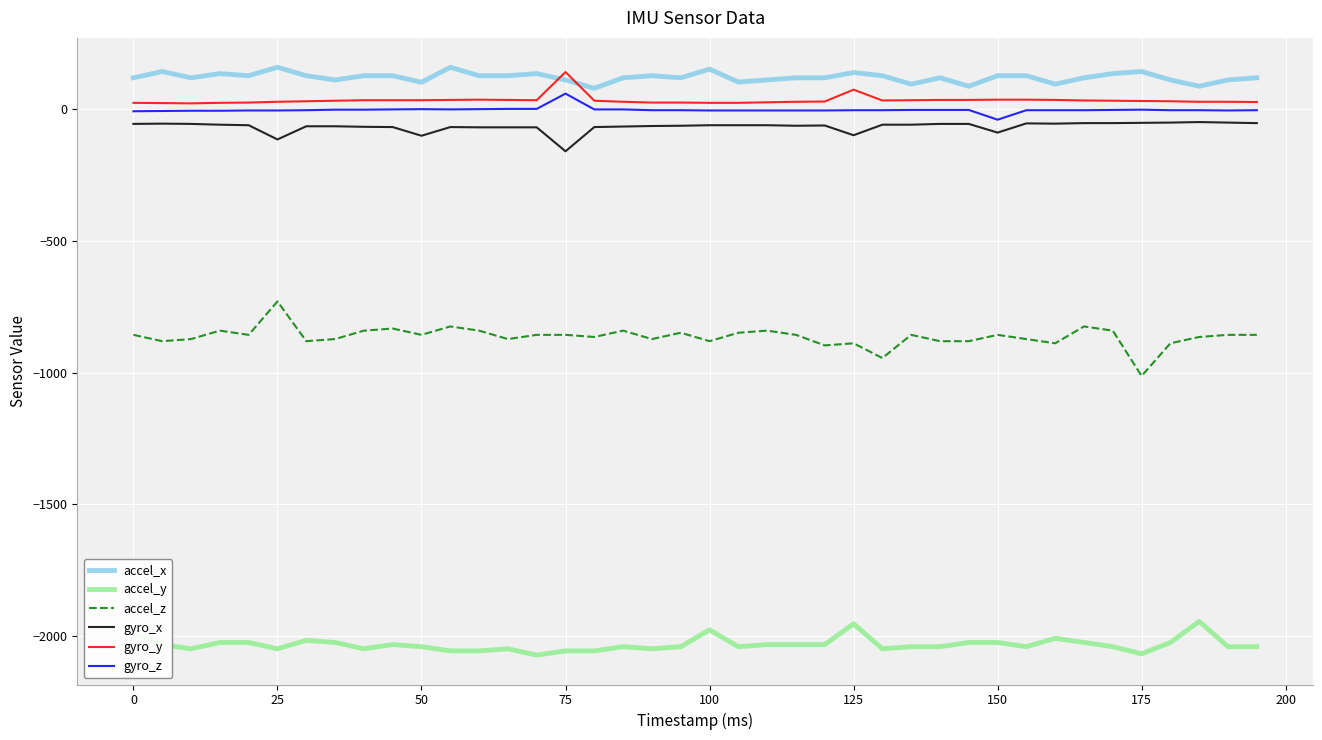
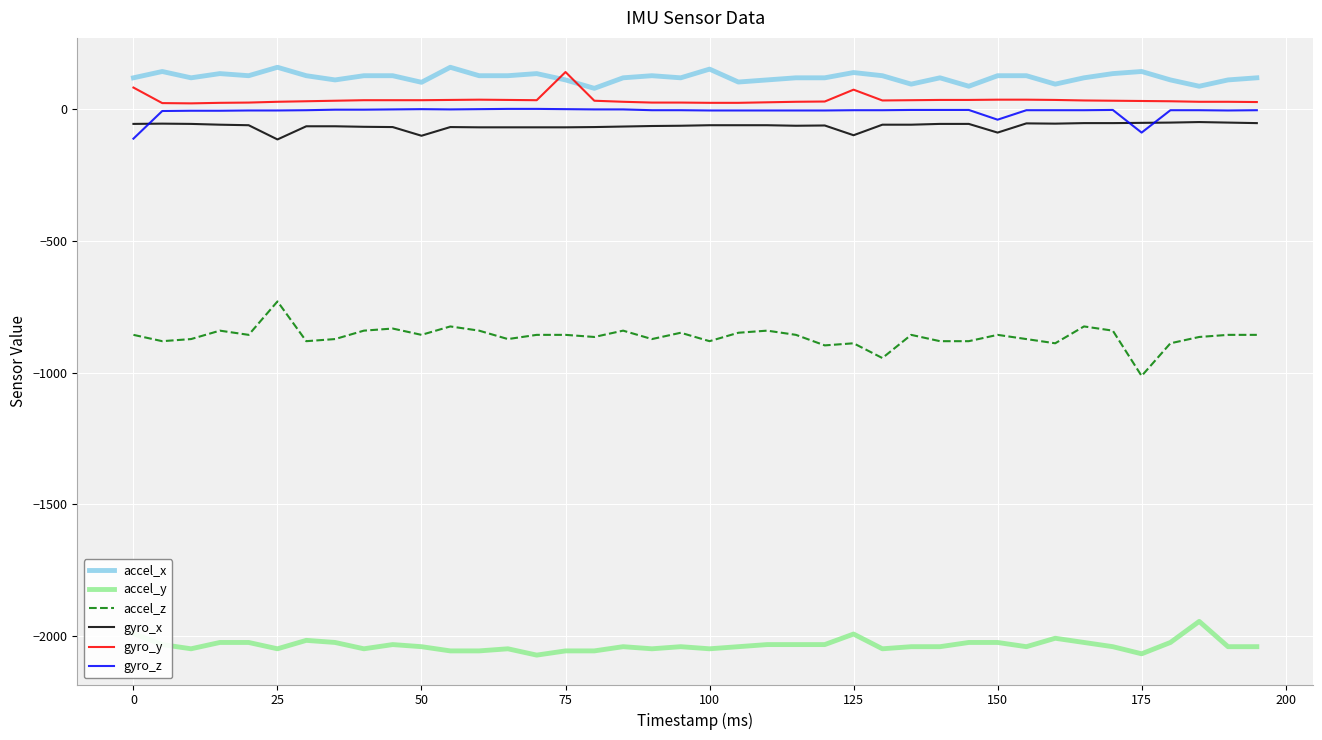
  {
    "accel_x": {
      "0": 120,
      "25": 160,
      "50": 100,
      "75": 110,
      "100": 150,
      "125": 140,
      "150": 130,
      "175": 140
    },
    "accel_y": {
      "25": -2050,
      "50": -2040,
      "75": -2060,
-     "100": -1980,
-     "125": -1950,
+     "100": -2050,
+     "125": -1990,
      "150": -2020,
      "175": -2070
    },
    "accel_z": {
      "0": -860,
      "25": -730,
      "50": -860,
      "75": -860,
      "100": -880,
      "125": -890,
      "150": -860,
      "175": -1010
    },
    "gyro_x": {
      "0": -60,
      "25": -110,
      "50": -100,
-     "75": -160,
+     "75": -70,
      "100": -60,
      "125": -100,
      "150": -90,
      "175": -50
    },
    "gyro_y": {
-     "0": 30,
+     "0": 80,
      "25": 30,
      "50": 40,
      "75": 140,
      "100": 30,
      "125": 80,
      "150": 40,
      "175": 30
    },
    "gyro_z": {
-     "0": -10,
+     "0": -110,
      "25": 0,
      "50": 0,
-     "75": 60,
+     "75": 0,
      "100": 0,
      "125": 0,
      "150": -40,
-     "175": 0
+     "175": -90
    }
  }
